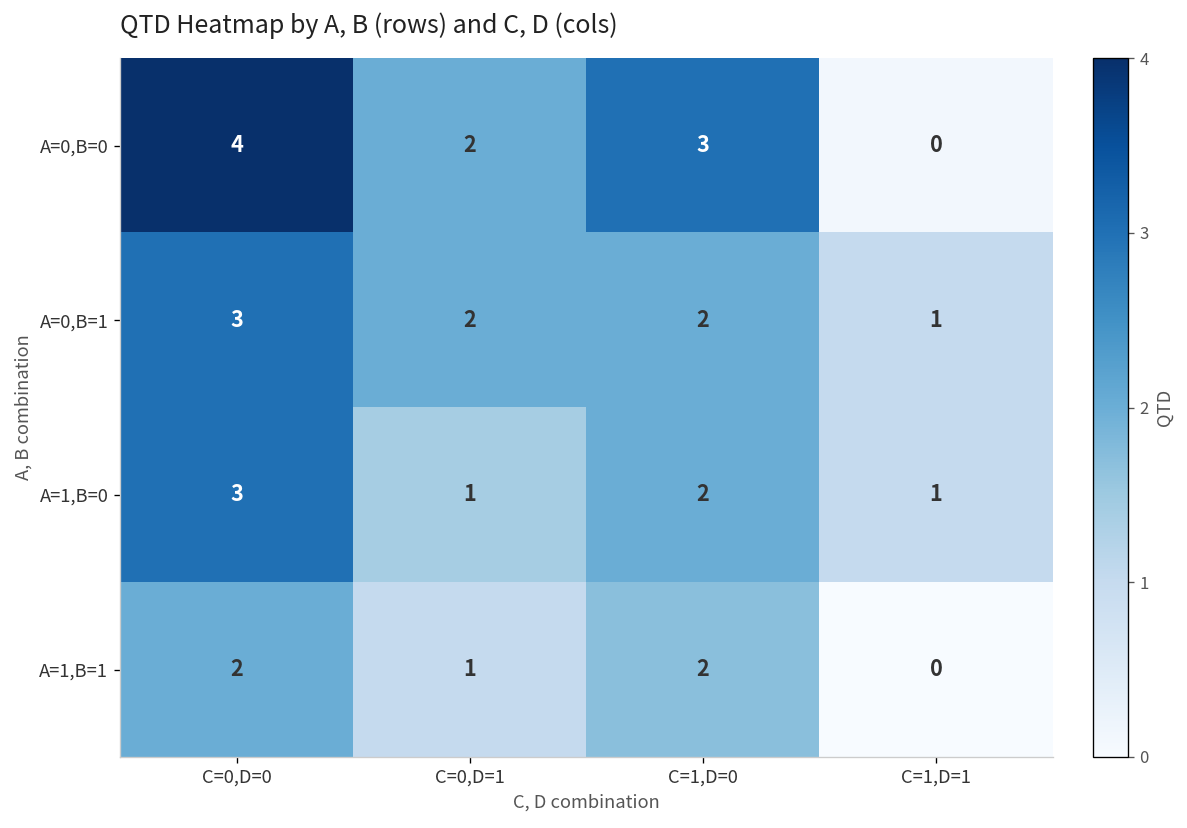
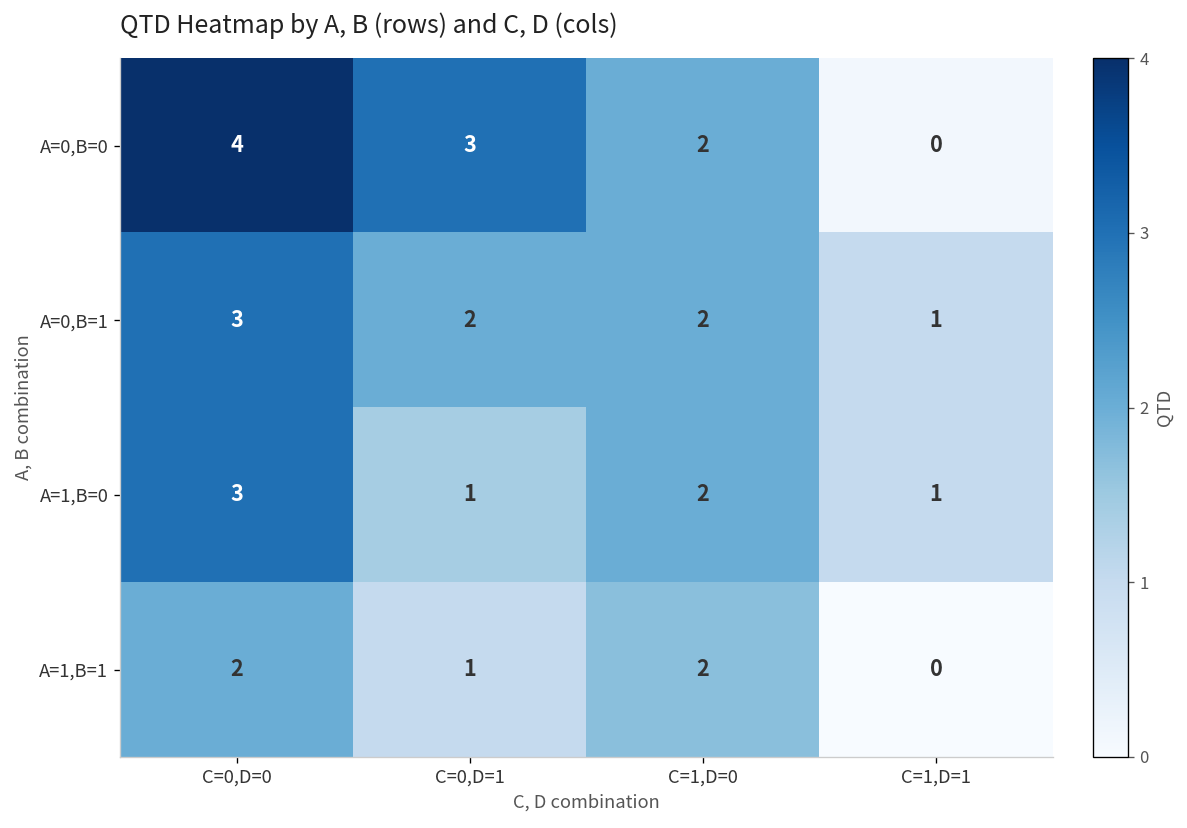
  {
    "A=0,B=0": {
      "C=0,D=0": 4,
-     "C=0,D=1": 2,
-     "C=1,D=0": 3,
+     "C=0,D=1": 3,
+     "C=1,D=0": 2,
      "C=1,D=1": 0
    },
    "A=0,B=1": {
      "C=0,D=0": 3,
      "C=0,D=1": 2,
      "C=1,D=0": 2,
      "C=1,D=1": 1
    },
    "A=1,B=0": {
      "C=0,D=0": 3,
      "C=0,D=1": 1,
      "C=1,D=0": 2,
      "C=1,D=1": 1
    },
    "A=1,B=1": {
      "C=0,D=0": 2,
      "C=0,D=1": 1,
      "C=1,D=0": 2,
      "C=1,D=1": 0
    }
  }
